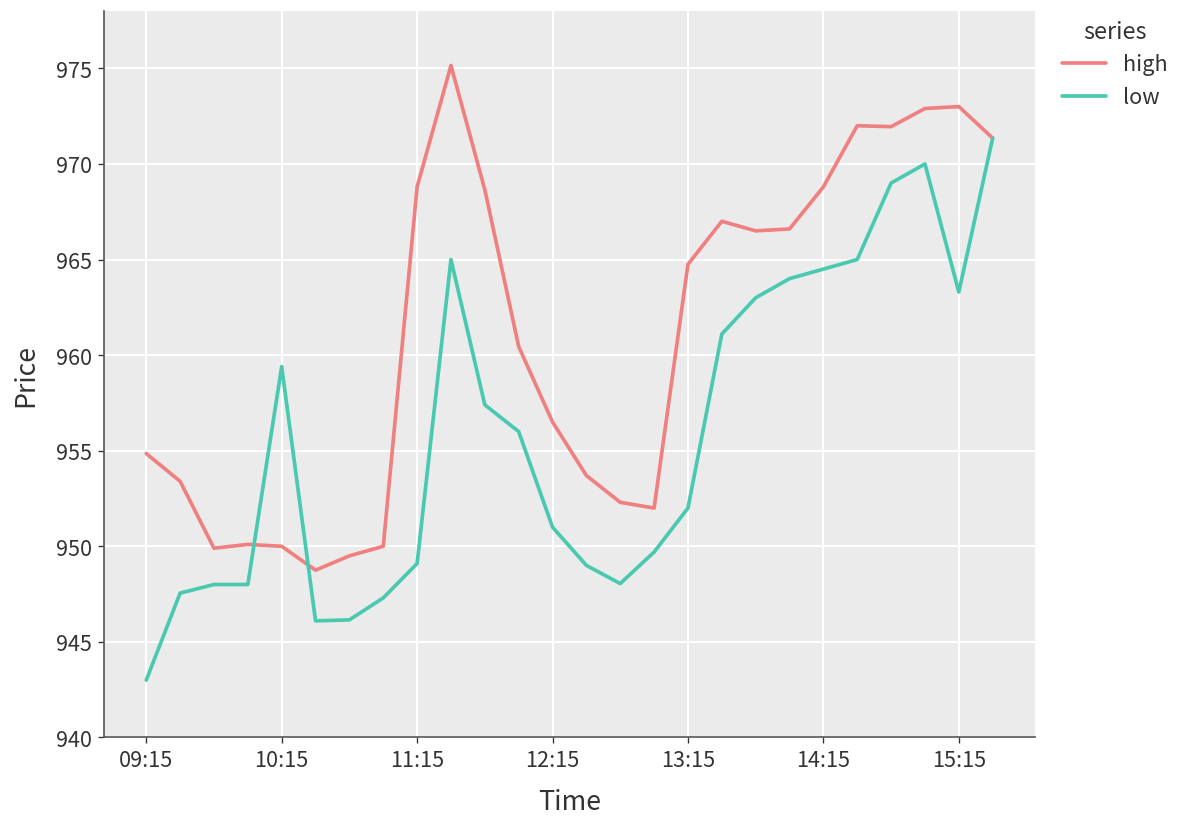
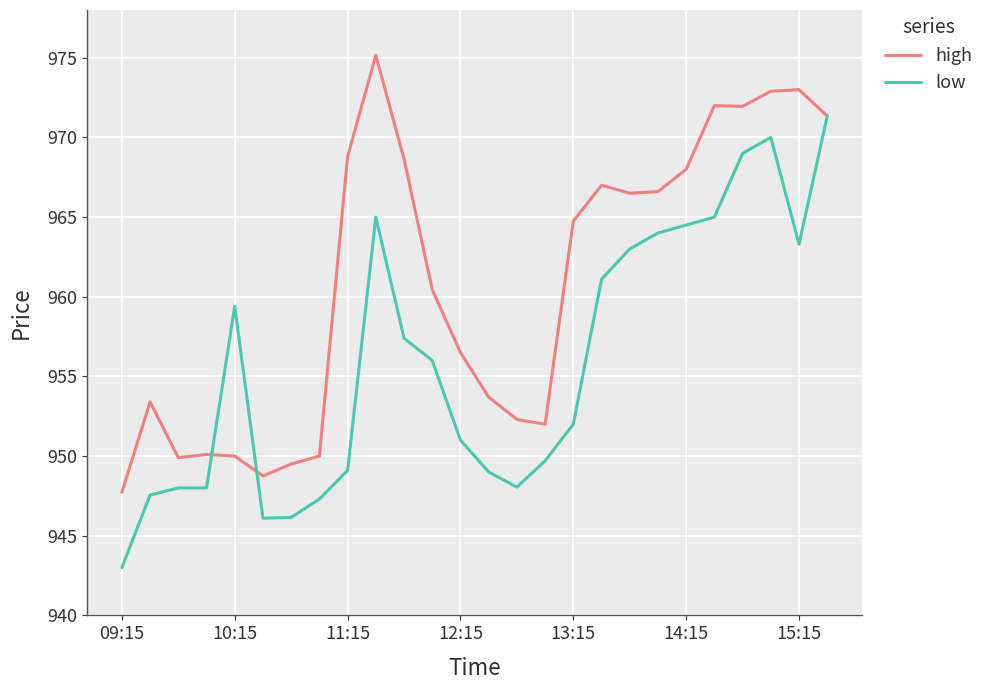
  {
    "high": {
-     "09:15": 954.9,
+     "09:15": 947.7,
      "10:15": 950.0,
      "11:15": 968.8,
      "12:15": 956.5,
      "13:15": 964.8,
-     "14:15": 968.8,
+     "14:15": 968.0,
      "15:15": 973.0
    },
    "low": {
      "09:15": 943.0,
      "10:15": 959.4,
      "11:15": 949.1,
      "12:15": 951.0,
      "13:15": 952.0,
      "14:15": 964.5,
      "15:15": 963.3
    }
  }
